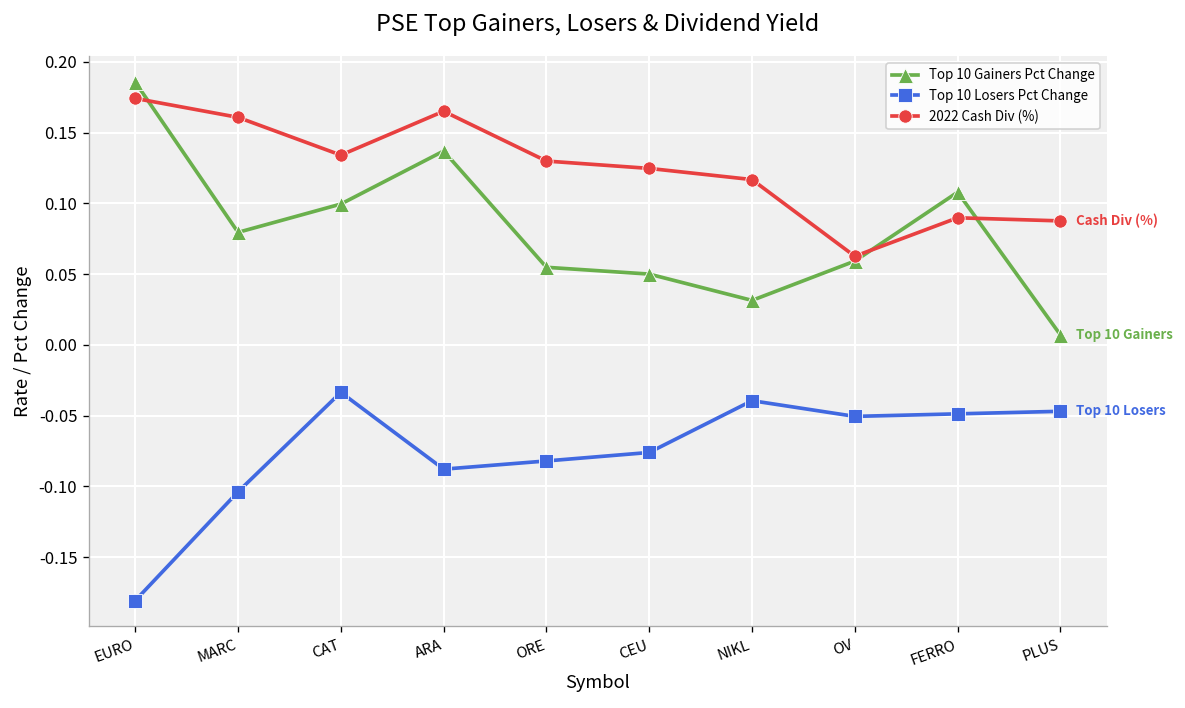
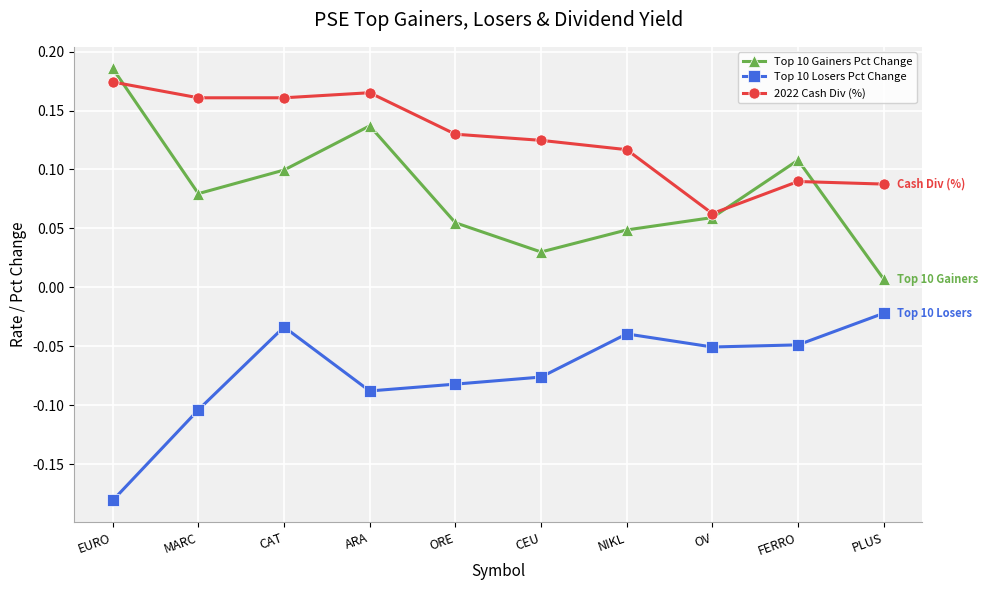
  {
    "Top 10 Gainers Pct Change": {
      "EURO": 0.186,
      "MARC": 0.080,
      "CAT": 0.100,
      "ARA": 0.137,
      "ORE": 0.055,
-     "CEU": 0.05,
-     "NIKL": 0.031,
+     "CEU": 0.03,
+     "NIKL": 0.049,
      "OV": 0.059,
      "FERRO": 0.108
    },
    "Top 10 Losers Pct Change": {
      "EURO": -0.181,
      "MARC": -0.104,
      "CAT": -0.034,
      "ARA": -0.088,
      "ORE": -0.082,
      "CEU": -0.076,
      "NIKL": -0.040,
      "OV": -0.051,
      "FERRO": -0.049,
-     "PLUS": -0.047
+     "PLUS": -0.022
    },
    "2022 Cash Div (%)": {
      "EURO": 0.174,
      "MARC": 0.161,
-     "CAT": 0.134,
+     "CAT": 0.161,
      "ARA": 0.165,
      "ORE": 0.130,
      "CEU": 0.125,
      "NIKL": 0.117,
      "OV": 0.063,
      "FERRO": 0.090,
      "PLUS": 0.088
    }
  }
